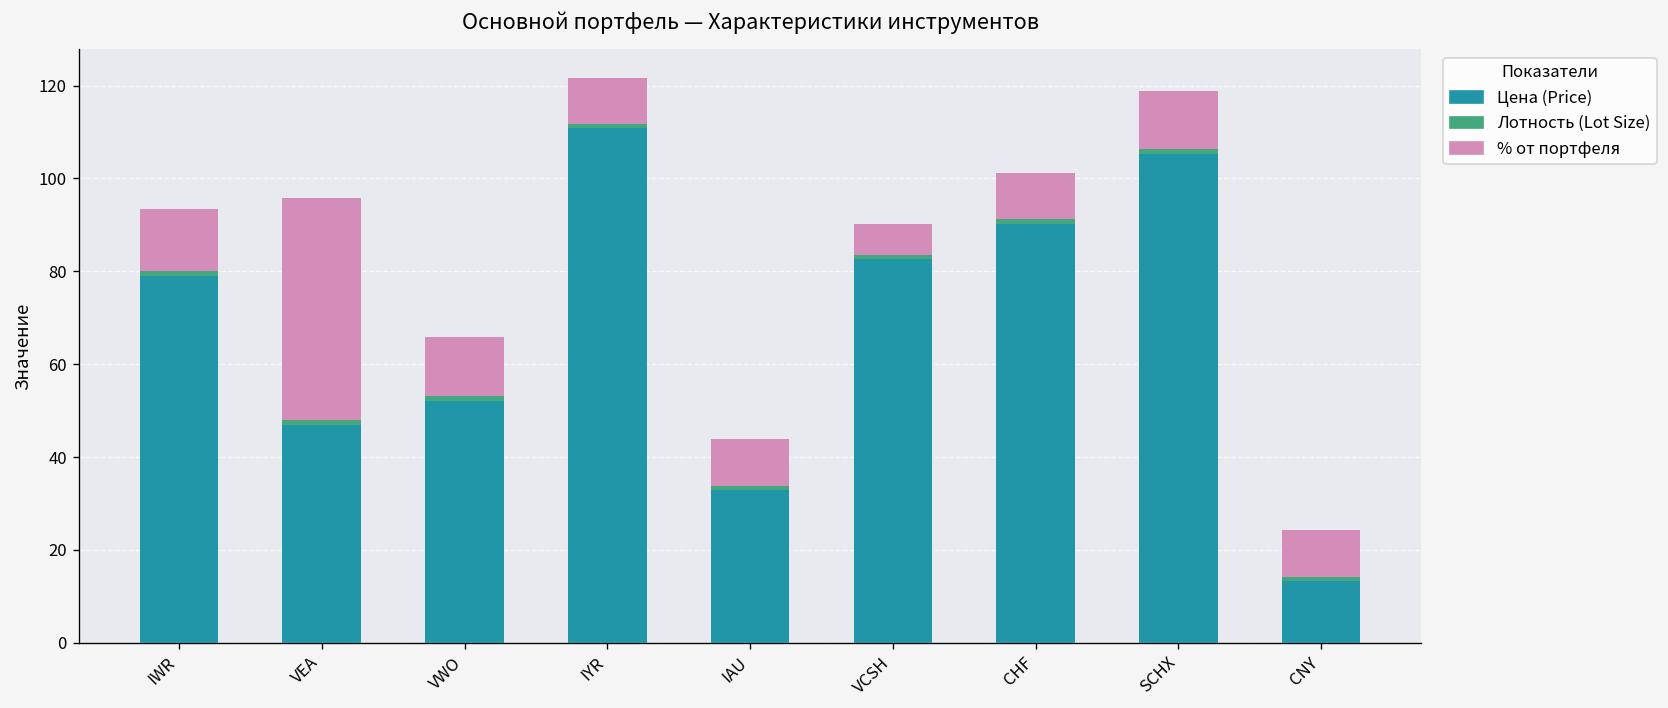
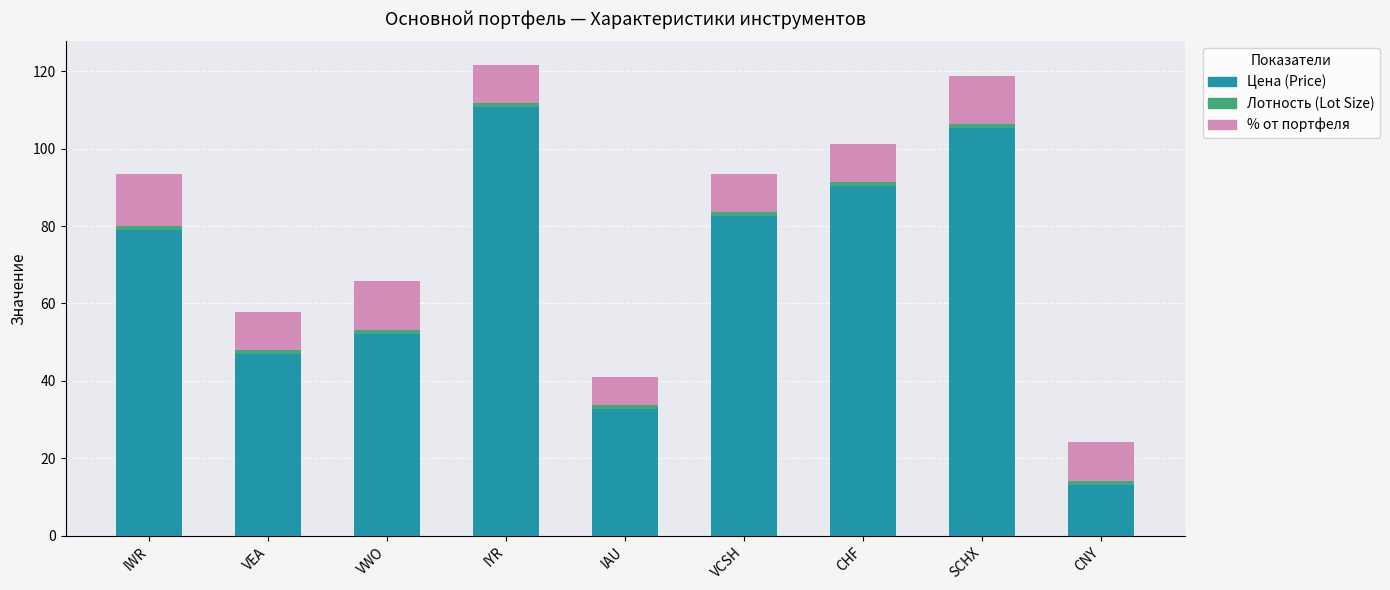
  {
    "% от портфеля": {
      "IWR": 13,
-     "VEA": 48,
+     "VEA": 10,
      "VWO": 13,
      "IYR": 10,
-     "IAU": 10,
-     "VCSH": 7,
+     "IAU": 7,
+     "VCSH": 10,
      "CHF": 10,
      "SCHX": 12,
      "CNY": 10
    }
  }
